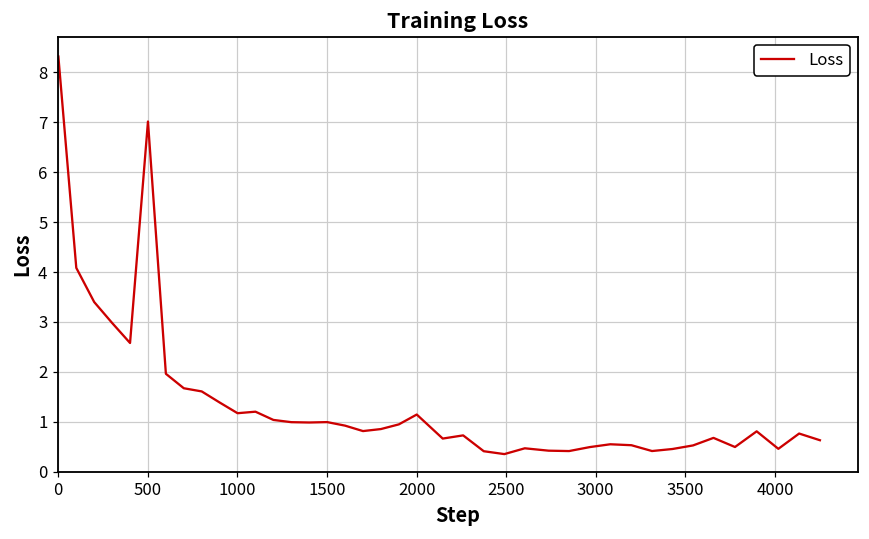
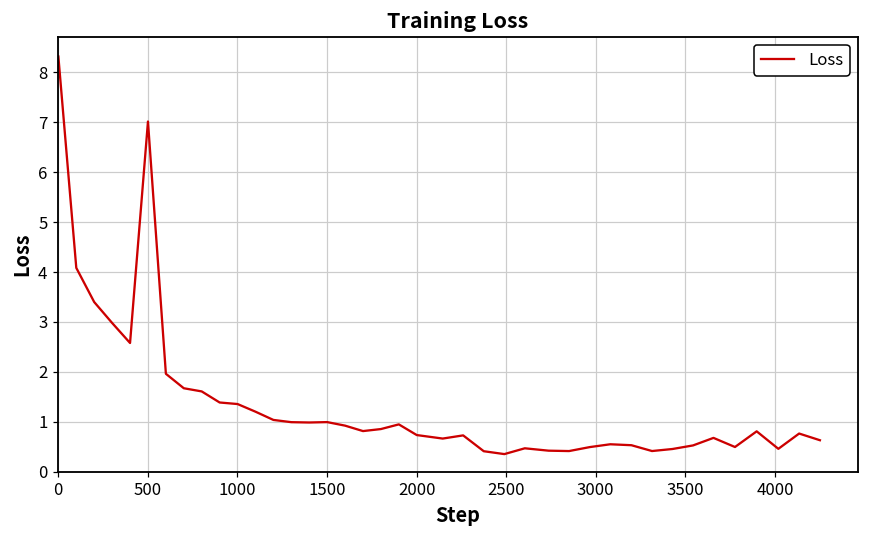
  {
    "0": 8.3,
    "500": 7.0,
-   "1000": 1.2,
+   "1000": 1.4,
    "1500": 1.0,
-   "2000": 1.1
+   "2000": 0.7
  }
